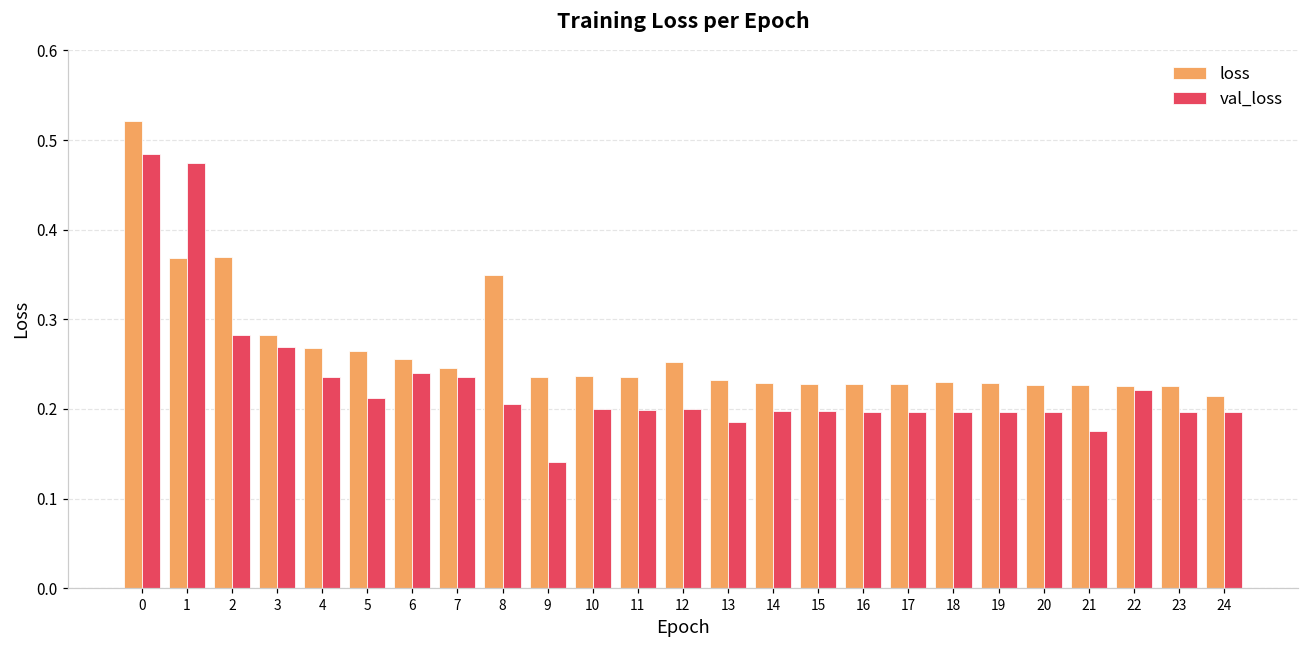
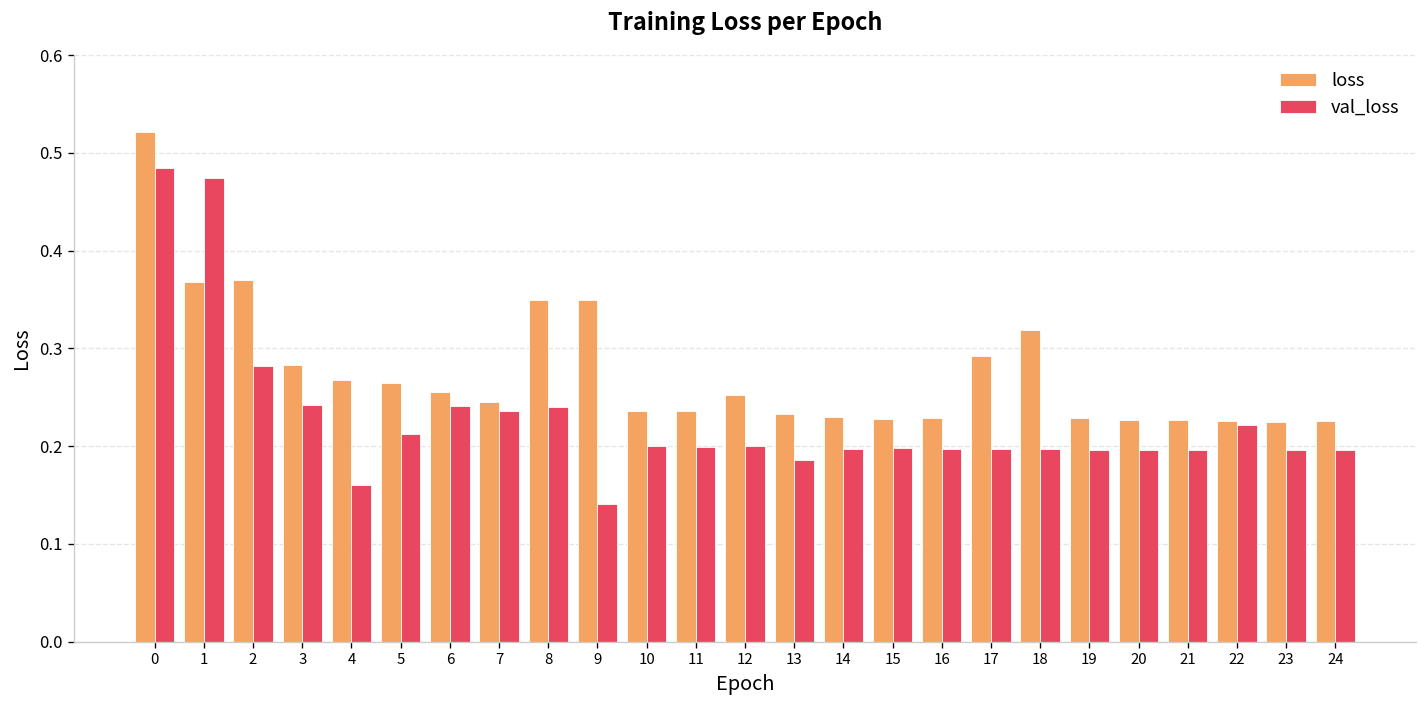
  {
    "loss": {
      "0": 0.52,
      "1": 0.37,
      "2": 0.37,
      "3": 0.28,
      "4": 0.27,
      "5": 0.26,
      "6": 0.26,
      "7": 0.25,
      "8": 0.35,
-     "9": 0.24,
+     "9": 0.35,
      "10": 0.24,
      "11": 0.24,
      "12": 0.25,
      "13": 0.23,
      "14": 0.23,
      "15": 0.23,
      "16": 0.23,
-     "17": 0.23,
-     "18": 0.23,
+     "17": 0.29,
+     "18": 0.32,
      "19": 0.23,
      "20": 0.23,
      "21": 0.23,
      "22": 0.23,
      "23": 0.23,
-     "24": 0.21
+     "24": 0.23
    },
    "val_loss": {
      "0": 0.48,
      "1": 0.47,
      "2": 0.28,
-     "3": 0.27,
-     "4": 0.24,
+     "3": 0.24,
+     "4": 0.16,
      "5": 0.21,
      "6": 0.24,
      "7": 0.24,
-     "8": 0.20,
+     "8": 0.24,
      "9": 0.14,
      "10": 0.20,
      "11": 0.20,
      "12": 0.20,
      "13": 0.19,
      "14": 0.20,
      "15": 0.20,
      "16": 0.20,
      "17": 0.20,
      "18": 0.20,
      "19": 0.20,
      "20": 0.20,
-     "21": 0.18,
+     "21": 0.20,
      "22": 0.22,
      "23": 0.20,
      "24": 0.20
    }
  }
